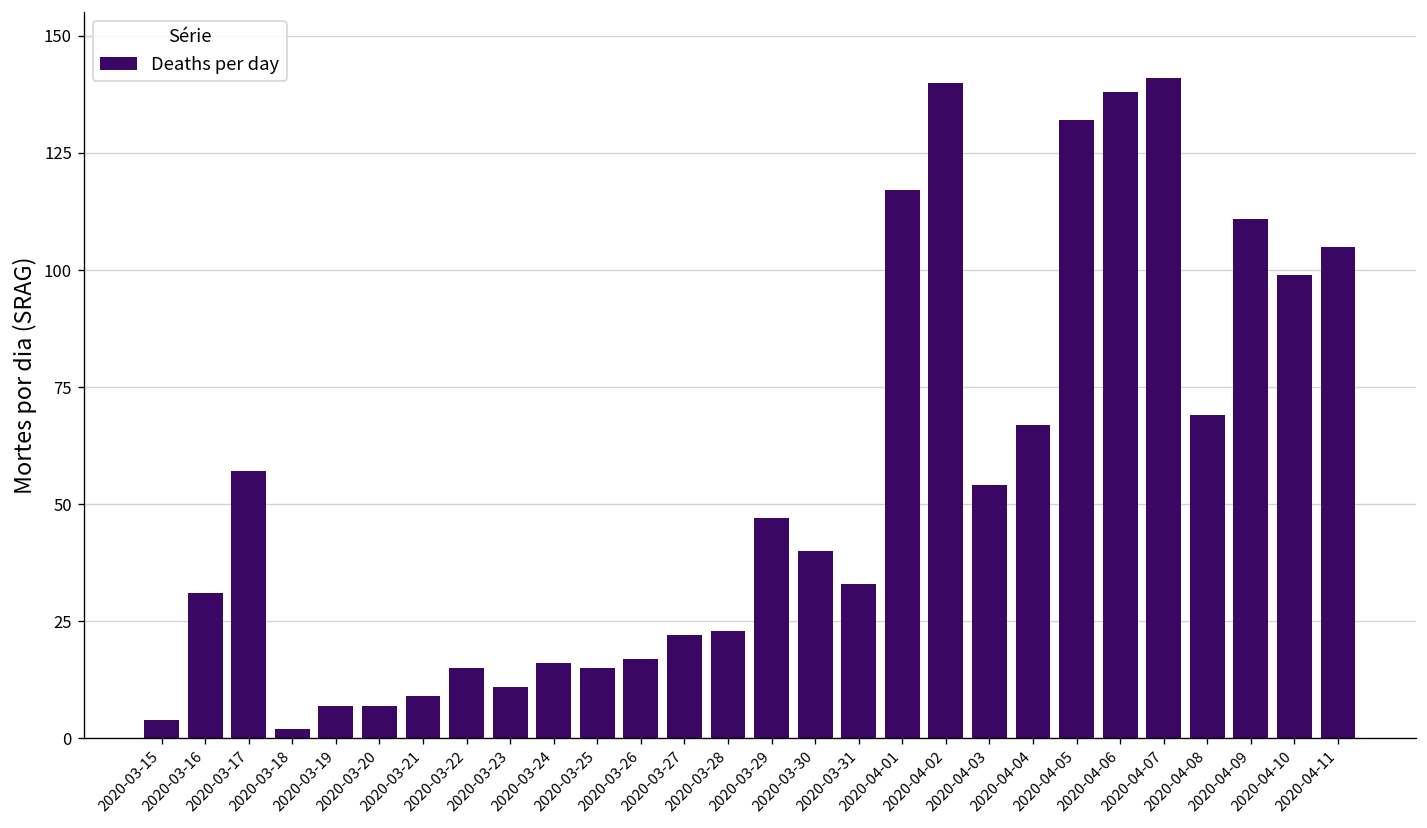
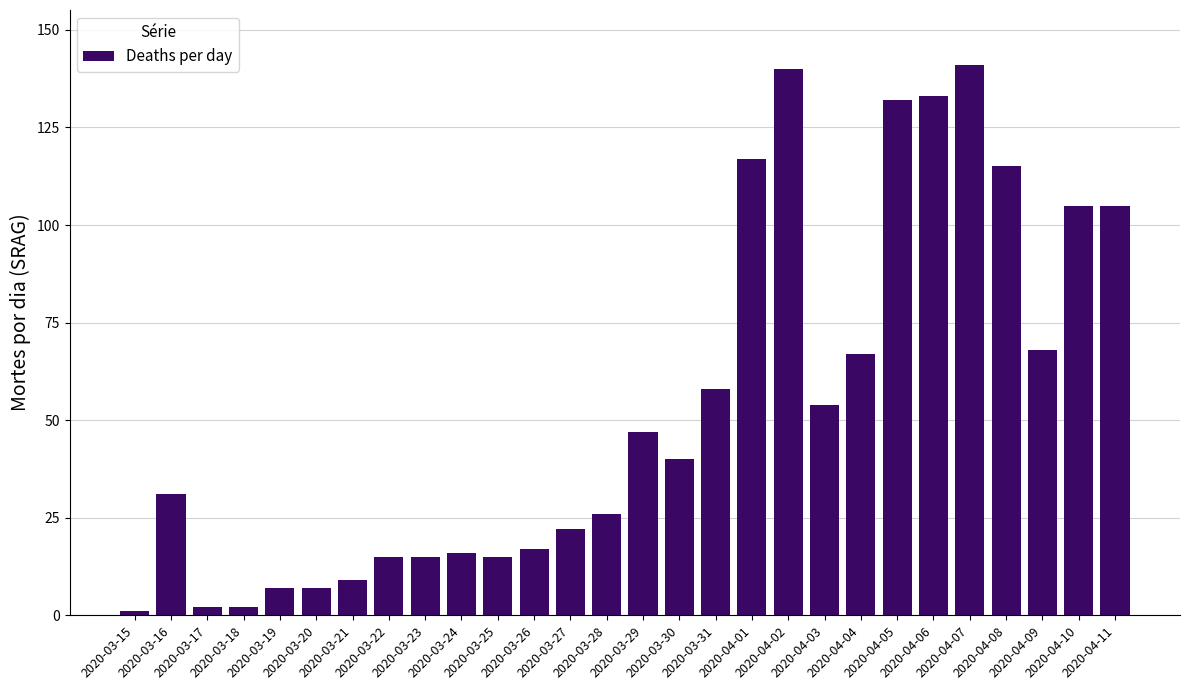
  {
-   "2020-03-15": 4,
+   "2020-03-15": 1,
    "2020-03-16": 31,
-   "2020-03-17": 57,
+   "2020-03-17": 2,
    "2020-03-18": 2,
    "2020-03-19": 7,
    "2020-03-20": 7,
    "2020-03-21": 9,
    "2020-03-22": 15,
-   "2020-03-23": 11,
+   "2020-03-23": 15,
    "2020-03-24": 16,
    "2020-03-25": 15,
    "2020-03-26": 17,
    "2020-03-27": 22,
-   "2020-03-28": 23,
+   "2020-03-28": 26,
    "2020-03-29": 47,
    "2020-03-30": 40,
-   "2020-03-31": 33,
+   "2020-03-31": 58,
    "2020-04-01": 117,
    "2020-04-02": 140,
    "2020-04-03": 54,
    "2020-04-04": 67,
    "2020-04-05": 132,
-   "2020-04-06": 138,
+   "2020-04-06": 133,
    "2020-04-07": 141,
-   "2020-04-08": 69,
-   "2020-04-09": 111,
-   "2020-04-10": 99,
+   "2020-04-08": 115,
+   "2020-04-09": 68,
+   "2020-04-10": 105,
    "2020-04-11": 105
  }
